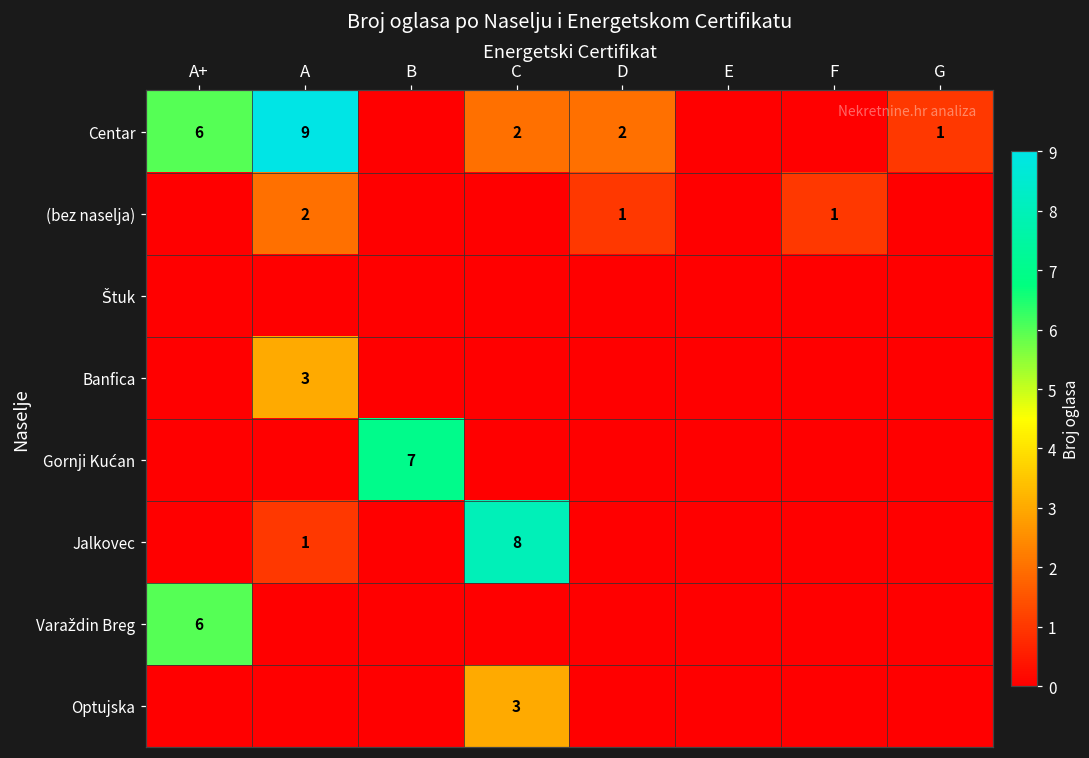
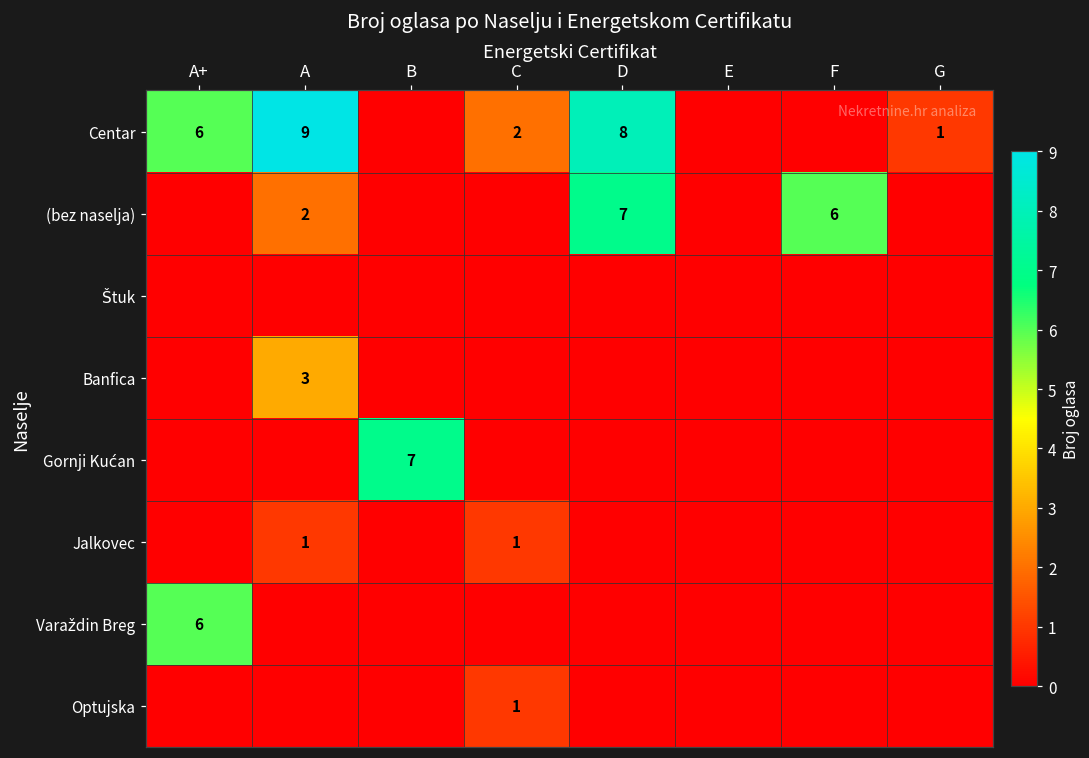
  {
    "Centar": {
      "A+": 6,
      "A": 9,
      "C": 2,
-     "D": 2
+     "D": 8
    },
    "(bez naselja)": {
      "A": 2,
-     "D": 1,
-     "F": 1
+     "D": 7,
+     "F": 6
    },
    "Banfica": {
      "A": 3
    },
    "Gornji Kućan": {
      "B": 7
    },
    "Jalkovec": {
      "A": 1,
-     "C": 8
+     "C": 1
    },
    "Varaždin Breg": {
      "A+": 6
    },
    "Optujska": {
-     "C": 3
+     "C": 1
    }
  }
